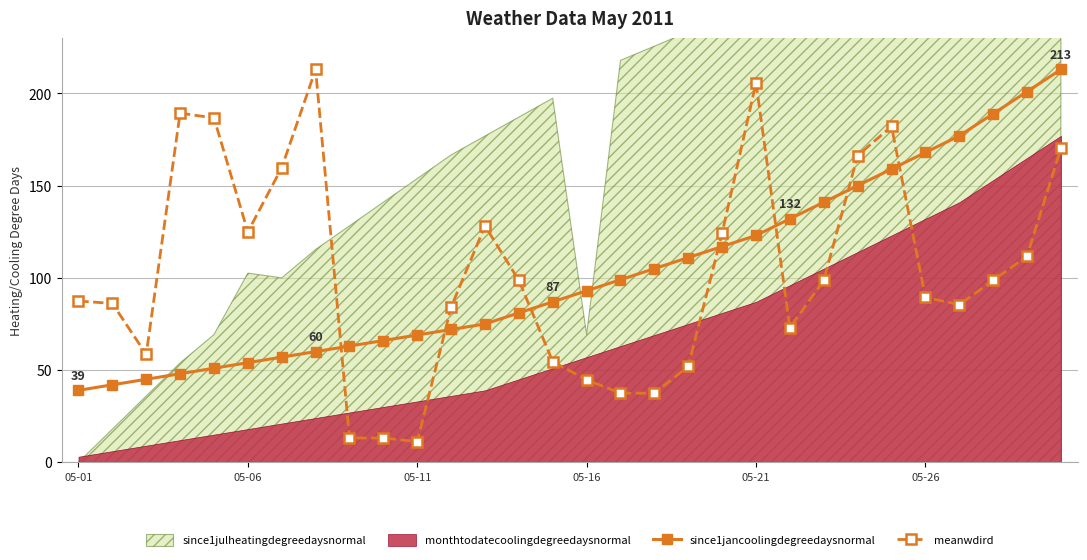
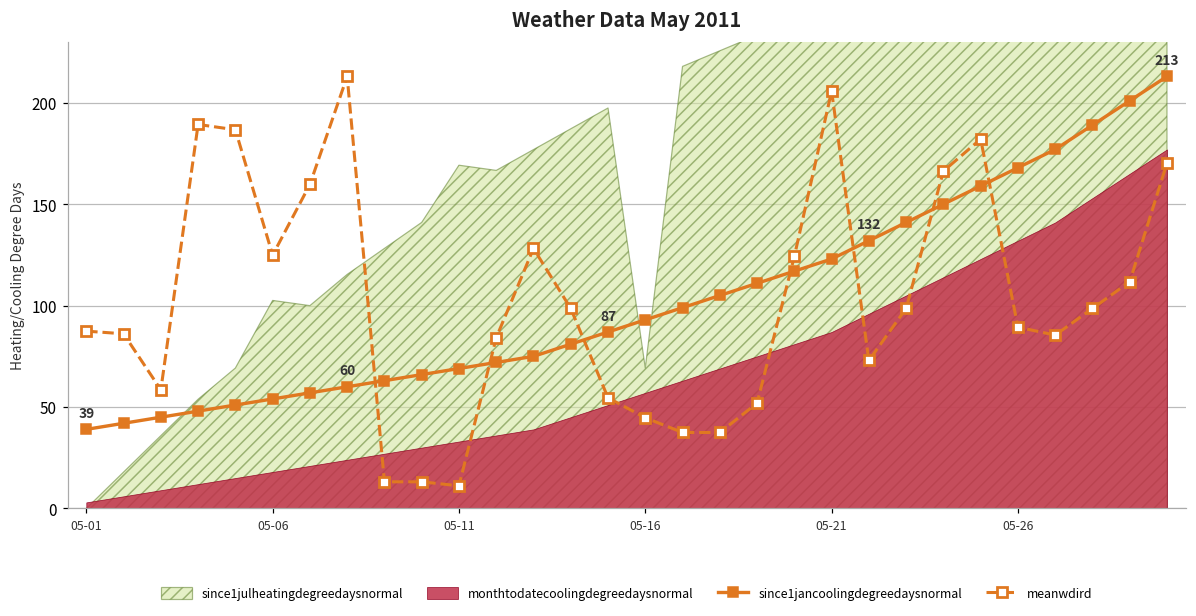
  {
    "since1julheatingdegreedaysnormal": {
      "05-01": 0,
      "05-06": 103,
-     "05-11": 154,
+     "05-11": 169,
      "05-16": 69
    },
    "monthtodatecoolingdegreedaysnormal": {
      "05-01": 3,
      "05-06": 18,
      "05-11": 33,
      "05-16": 57,
      "05-21": 87,
      "05-26": 132
    }
  }
